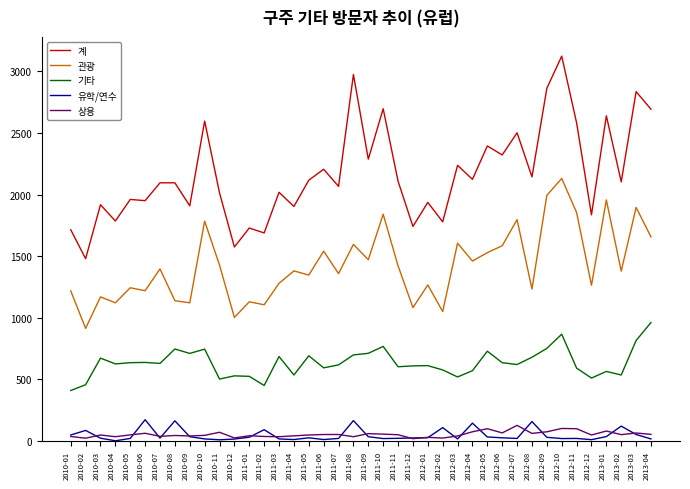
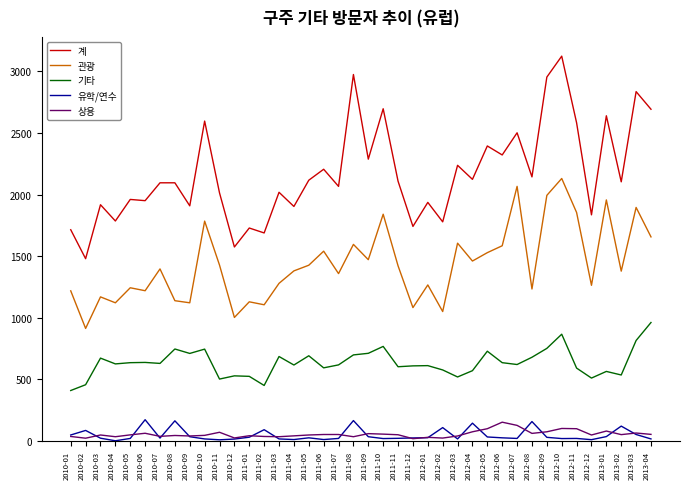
  {
    "계": {
      "2010-01": 1720,
      "2010-02": 1480,
      "2010-03": 1920,
      "2010-04": 1790,
      "2010-05": 1960,
      "2010-06": 1950,
      "2010-07": 2100,
      "2010-08": 2100,
      "2010-09": 1910,
      "2010-10": 2600,
      "2010-11": 2010,
      "2010-12": 1580,
      "2011-01": 1730,
      "2011-02": 1690,
      "2011-03": 2020,
      "2011-04": 1900,
      "2011-05": 2120,
      "2011-06": 2210,
      "2011-07": 2070,
      "2011-08": 2980,
      "2011-09": 2290,
      "2011-10": 2700,
      "2011-11": 2110,
      "2011-12": 1740,
      "2012-01": 1940,
      "2012-02": 1780,
      "2012-03": 2240,
      "2012-04": 2120,
      "2012-05": 2400,
      "2012-06": 2320,
      "2012-07": 2500,
      "2012-08": 2140,
-     "2012-09": 2860,
+     "2012-09": 2950,
      "2012-10": 3120,
      "2012-11": 2580,
      "2012-12": 1840,
      "2013-01": 2640,
      "2013-02": 2100,
      "2013-03": 2840,
      "2013-04": 2690
    },
    "관광": {
      "2010-01": 1220,
      "2010-02": 910,
      "2010-03": 1170,
      "2010-04": 1120,
      "2010-05": 1240,
      "2010-06": 1220,
      "2010-07": 1400,
      "2010-08": 1140,
      "2010-09": 1120,
      "2010-10": 1790,
      "2010-11": 1430,
      "2010-12": 1000,
      "2011-01": 1130,
      "2011-02": 1110,
      "2011-03": 1280,
      "2011-04": 1380,
-     "2011-05": 1350,
+     "2011-05": 1430,
      "2011-06": 1540,
      "2011-07": 1360,
      "2011-08": 1600,
      "2011-09": 1470,
      "2011-10": 1840,
      "2011-11": 1420,
      "2011-12": 1080,
      "2012-01": 1270,
      "2012-02": 1050,
      "2012-03": 1610,
      "2012-04": 1460,
      "2012-05": 1530,
      "2012-06": 1590,
-     "2012-07": 1800,
+     "2012-07": 2070,
      "2012-08": 1230,
      "2012-09": 1990,
      "2012-10": 2130,
      "2012-11": 1860,
      "2012-12": 1260,
      "2013-01": 1960,
      "2013-02": 1380,
      "2013-03": 1900,
      "2013-04": 1660
    },
    "기타": {
      "2010-01": 410,
      "2010-02": 460,
      "2010-03": 670,
      "2010-04": 630,
      "2010-05": 640,
      "2010-06": 640,
      "2010-07": 630,
      "2010-08": 750,
      "2010-09": 710,
      "2010-10": 750,
      "2010-11": 500,
      "2010-12": 530,
      "2011-01": 530,
      "2011-02": 450,
      "2011-03": 690,
-     "2011-04": 540,
+     "2011-04": 620,
      "2011-05": 690,
      "2011-06": 590,
      "2011-07": 620,
      "2011-08": 700,
      "2011-09": 710,
      "2011-10": 770,
      "2011-11": 600,
      "2011-12": 610,
      "2012-01": 610,
      "2012-02": 580,
      "2012-03": 520,
      "2012-04": 570,
      "2012-05": 730,
      "2012-06": 640,
      "2012-07": 620,
      "2012-08": 680,
      "2012-09": 750,
      "2012-10": 870,
      "2012-11": 590,
      "2012-12": 510,
      "2013-01": 570,
      "2013-02": 540,
      "2013-03": 820,
      "2013-04": 960
    },
    "유학/연수": {
      "2010-02": 90,
      "2010-03": 20,
      "2010-04": 0,
      "2010-05": 20,
      "2010-06": 170,
      "2010-08": 160,
      "2010-10": 20,
      "2010-11": 10,
      "2011-02": 90,
      "2011-04": 10,
      "2011-05": 30,
      "2011-06": 10,
      "2011-07": 20,
      "2011-08": 170,
      "2011-09": 40,
      "2011-10": 20,
      "2011-11": 20,
      "2012-02": 110,
      "2012-03": 20,
      "2012-04": 150,
      "2012-05": 30,
      "2012-06": 30,
      "2012-07": 20,
      "2012-08": 160,
      "2012-09": 30,
      "2012-10": 20,
      "2012-11": 20,
      "2012-12": 10,
      "2013-01": 40,
      "2013-02": 120,
      "2013-04": 20
    },
    "상용": {
      "2010-02": 20,
      "2010-03": 50,
      "2010-04": 40,
      "2010-05": 50,
      "2010-06": 60,
      "2010-08": 50,
      "2010-10": 50,
      "2010-11": 70,
      "2011-02": 40,
      "2011-04": 40,
      "2011-05": 50,
      "2011-06": 50,
      "2011-07": 50,
      "2011-08": 40,
      "2011-09": 60,
      "2011-10": 60,
      "2011-11": 50,
      "2012-02": 20,
      "2012-03": 40,
      "2012-04": 80,
      "2012-05": 100,
-     "2012-06": 70,
+     "2012-06": 150,
      "2012-07": 130,
      "2012-08": 60,
      "2012-09": 80,
      "2012-10": 100,
      "2012-11": 100,
      "2012-12": 50,
      "2013-01": 80,
      "2013-02": 50,
      "2013-04": 50
    }
  }
